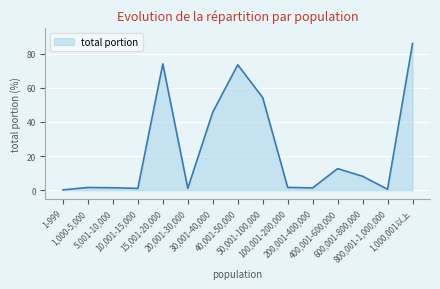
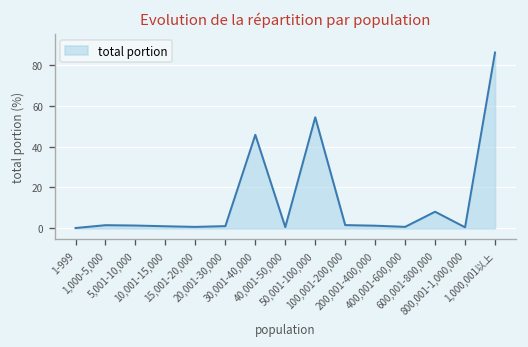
  {
    "1-999": 0,
    "1,000-5,000": 2,
    "5,001-10,000": 1,
    "10,001-15,000": 1,
-   "15,001-20,000": 74,
+   "15,001-20,000": 1,
    "20,001-30,000": 1,
    "30,001-40,000": 46,
-   "40,001-50,000": 74,
+   "40,001-50,000": 1,
    "50,001-100,000": 54,
    "100,001-200,000": 2,
    "200,001-400,000": 1,
-   "400,001-600,000": 13,
+   "400,001-600,000": 1,
    "600,001-800,000": 8,
    "800,001-1,000,000": 1,
    "1,000,001以上": 86
  }
